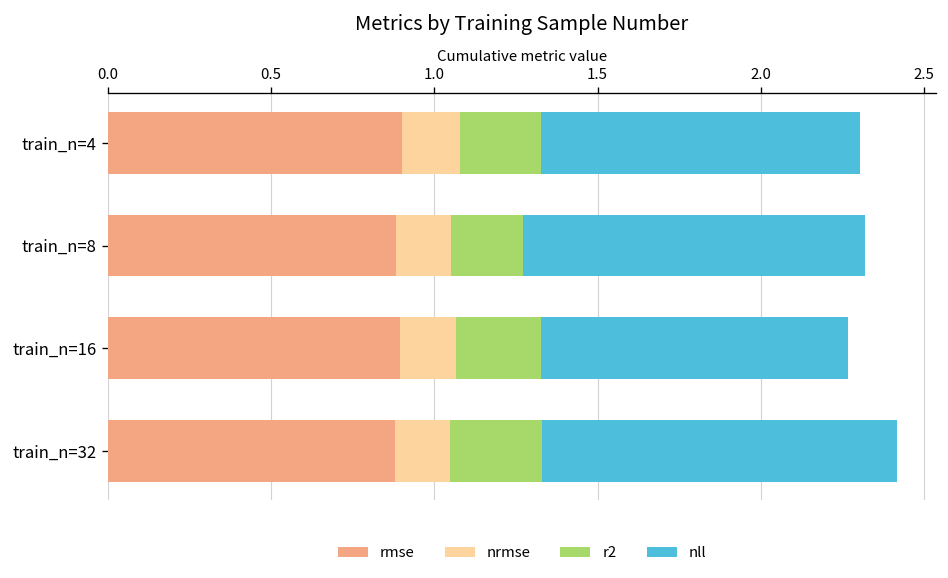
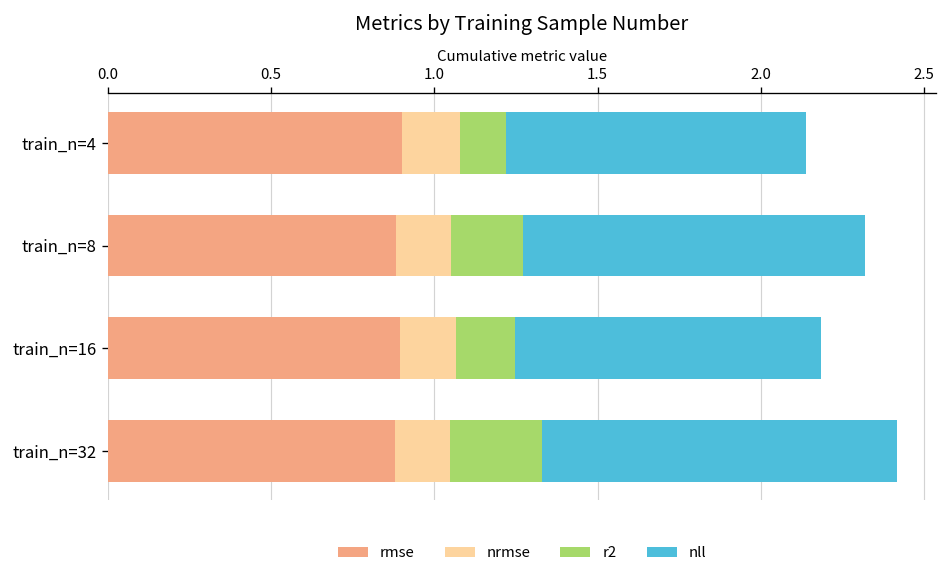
  {
    "r2": {
-     "train_n=4": 0.25,
+     "train_n=4": 0.14,
      "train_n=8": 0.22,
-     "train_n=16": 0.26,
+     "train_n=16": 0.18,
      "train_n=32": 0.28
    },
    "nll": {
-     "train_n=4": 0.98,
+     "train_n=4": 0.92,
      "train_n=8": 1.05,
      "train_n=16": 0.94,
      "train_n=32": 1.09
    }
  }
